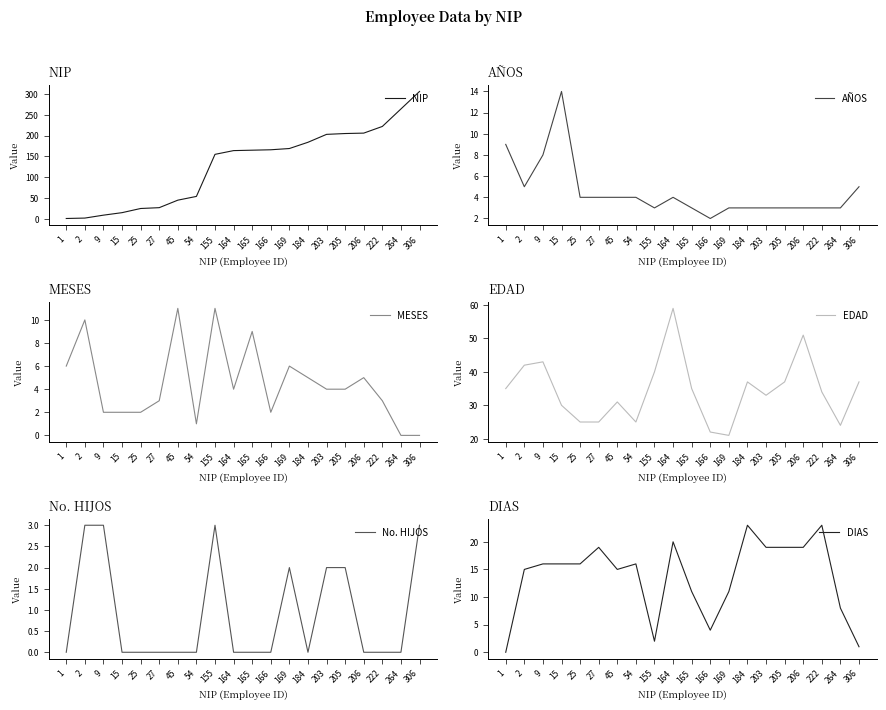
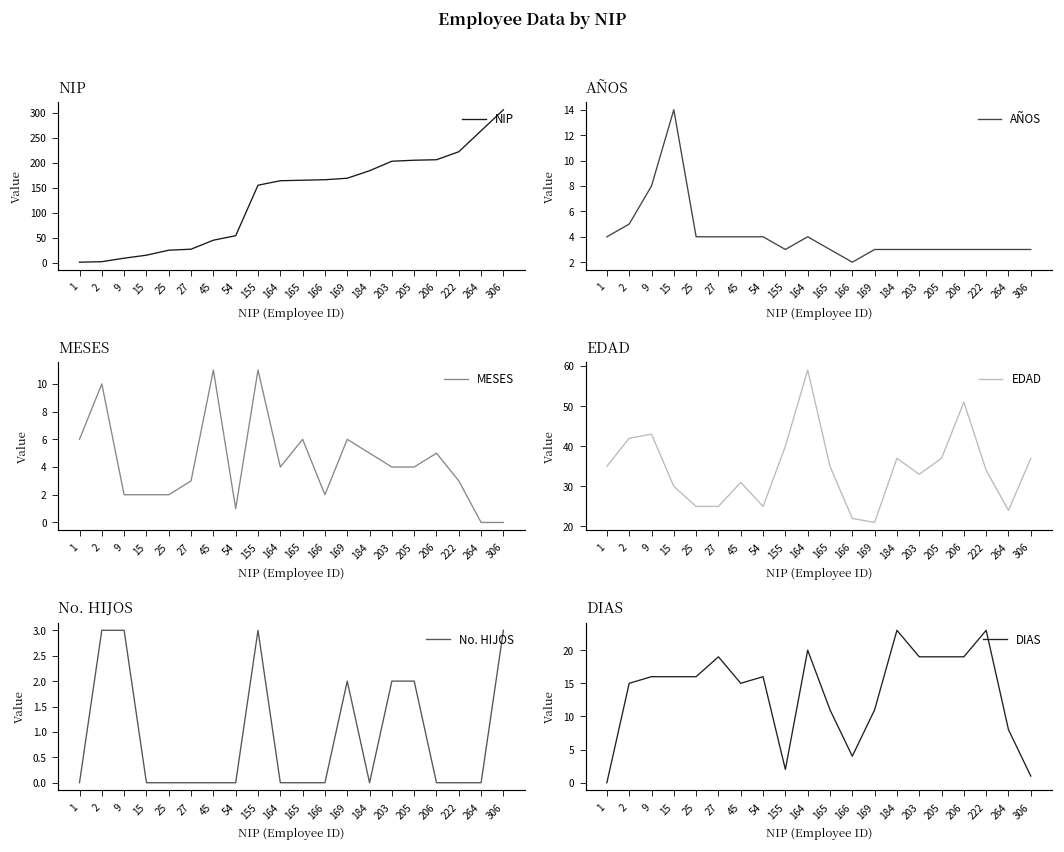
  {
    "NIP": {
      "1": 0,
      "2": 0,
      "9": 10,
      "15": 20,
      "25": 30,
      "27": 30,
      "45": 50,
      "54": 50,
      "155": 160,
      "164": 160,
      "165": 170,
      "166": 170,
      "169": 170,
      "184": 180,
      "203": 200,
      "205": 210,
      "206": 210,
      "222": 220,
      "264": 260,
      "306": 310
    },
    "AÑOS": {
-     "1": 9,
+     "1": 4,
      "2": 5,
      "9": 8,
      "15": 14,
      "25": 4,
      "27": 4,
      "45": 4,
      "54": 4,
      "155": 3,
      "164": 4,
      "165": 3,
      "166": 2,
      "169": 3,
      "184": 3,
      "203": 3,
      "205": 3,
      "206": 3,
      "222": 3,
      "264": 3,
-     "306": 5
+     "306": 3
    },
    "MESES": {
      "1": 6,
      "2": 10,
      "9": 2,
      "15": 2,
      "25": 2,
      "27": 3,
      "45": 11,
      "54": 1,
      "155": 11,
      "164": 4,
-     "165": 9,
+     "165": 6,
      "166": 2,
      "169": 6,
      "184": 5,
      "203": 4,
      "205": 4,
      "206": 5,
      "222": 3,
      "264": 0,
      "306": 0
    },
    "EDAD": {
      "1": 35,
      "2": 42,
      "9": 43,
      "15": 30,
      "25": 25,
      "27": 25,
      "45": 31,
      "54": 25,
      "155": 40,
      "164": 59,
      "165": 35,
      "166": 22,
      "169": 21,
      "184": 37,
      "203": 33,
      "205": 37,
      "206": 51,
      "222": 34,
      "264": 24,
      "306": 37
    },
    "No. HIJOS": {
      "1": 0.0,
      "2": 3.0,
      "9": 3.0,
      "15": 0.0,
      "25": 0.0,
      "27": 0.0,
      "45": 0.0,
      "54": 0.0,
      "155": 3.0,
      "164": 0.0,
      "165": 0.0,
      "166": 0.0,
      "169": 2.0,
      "184": 0.0,
      "203": 2.0,
      "205": 2.0,
      "206": 0.0,
      "222": 0.0,
      "264": 0.0,
      "306": 3.0
    },
    "DIAS": {
      "1": 0,
      "2": 15,
      "9": 16,
      "15": 16,
      "25": 16,
      "27": 19,
      "45": 15,
      "54": 16,
      "155": 2,
      "164": 20,
      "165": 11,
      "166": 4,
      "169": 11,
      "184": 23,
      "203": 19,
      "205": 19,
      "206": 19,
      "222": 23,
      "264": 8,
      "306": 1
    }
  }
